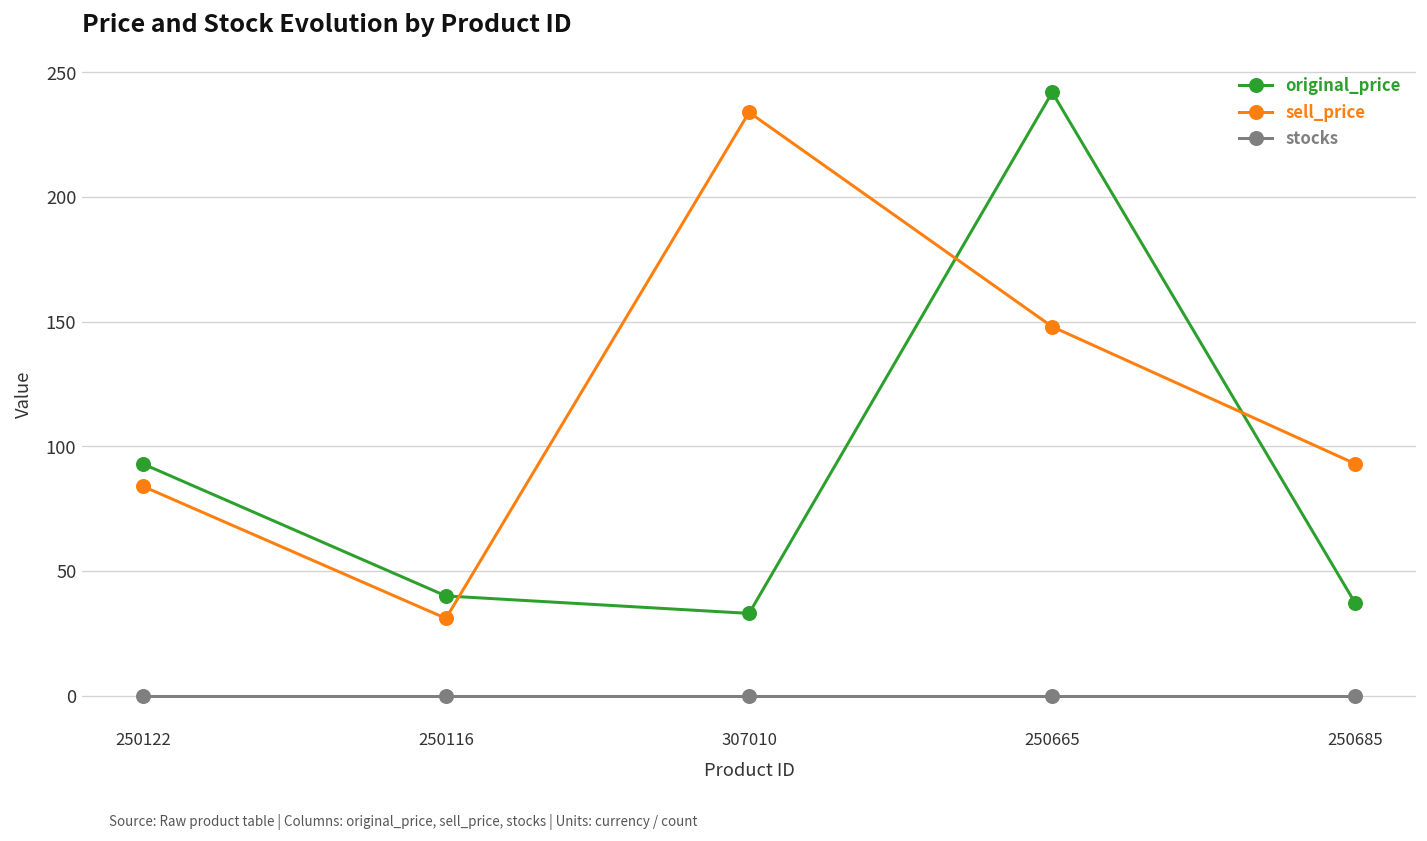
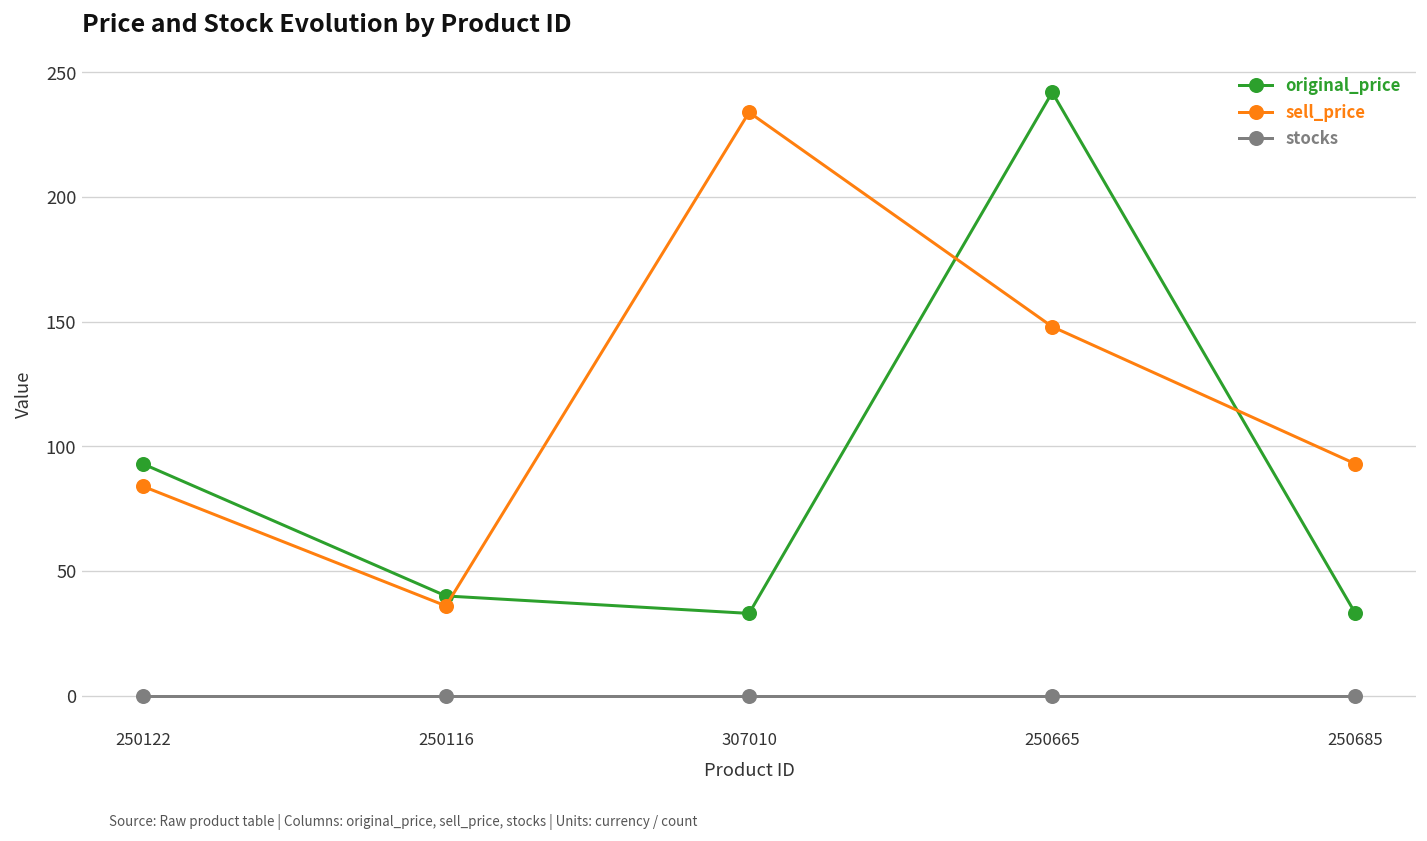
  {
    "original_price": {
      "250122": 93,
      "250116": 40,
      "307010": 33,
      "250665": 242,
-     "250685": 37
+     "250685": 33
    },
    "sell_price": {
      "250122": 84,
-     "250116": 31,
+     "250116": 36,
      "307010": 234,
      "250665": 148,
      "250685": 93
    },
    "stocks": {
      "250122": 0,
      "250116": 0,
      "307010": 0,
      "250665": 0,
      "250685": 0
    }
  }
